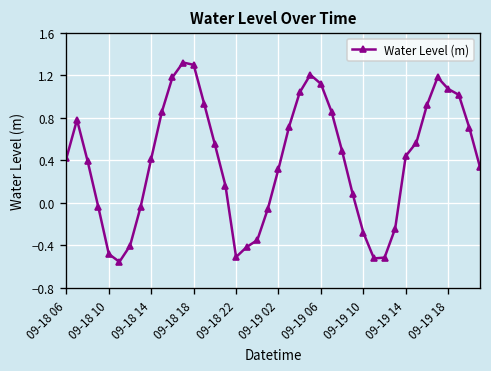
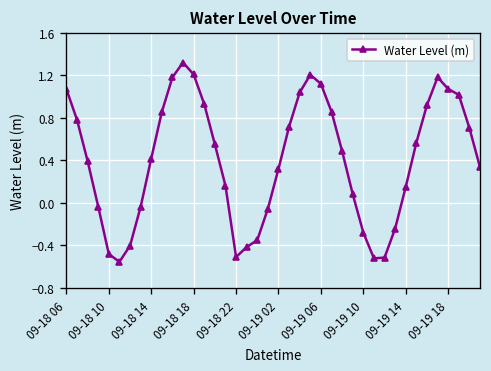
  {
-   "09-18 06": 0.4,
+   "09-18 06": 1.1,
    "09-18 10": -0.5,
    "09-18 14": 0.4,
-   "09-18 18": 1.3,
+   "09-18 18": 1.2,
    "09-18 22": -0.5,
    "09-19 02": 0.3,
    "09-19 06": 1.1,
    "09-19 10": -0.3,
-   "09-19 14": 0.4,
+   "09-19 14": 0.1,
    "09-19 18": 1.1
  }
